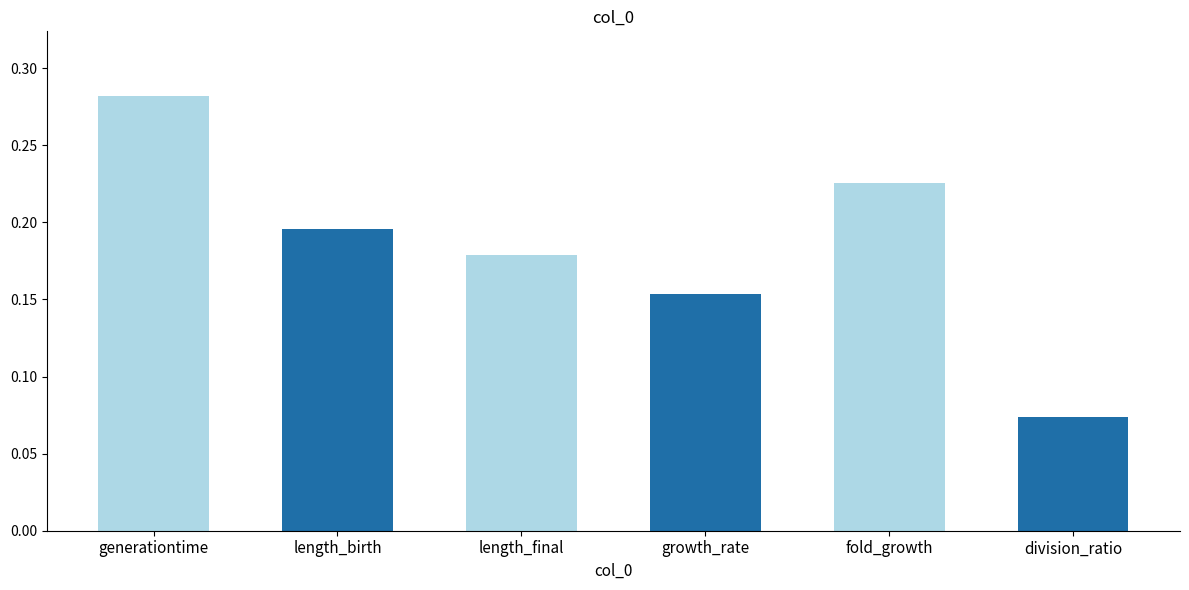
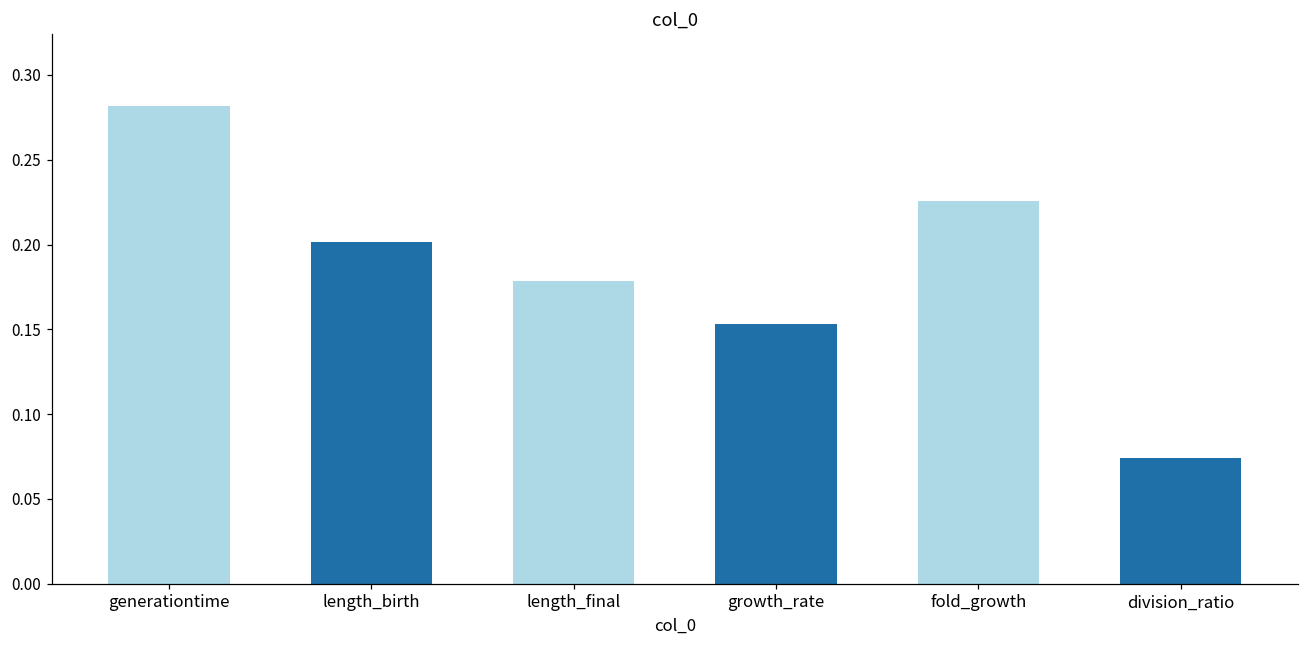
  {
    "generationtime": 0.282,
-   "length_birth": 0.196,
+   "length_birth": 0.201,
    "length_final": 0.179,
    "growth_rate": 0.153,
    "fold_growth": 0.226,
    "division_ratio": 0.074
  }
